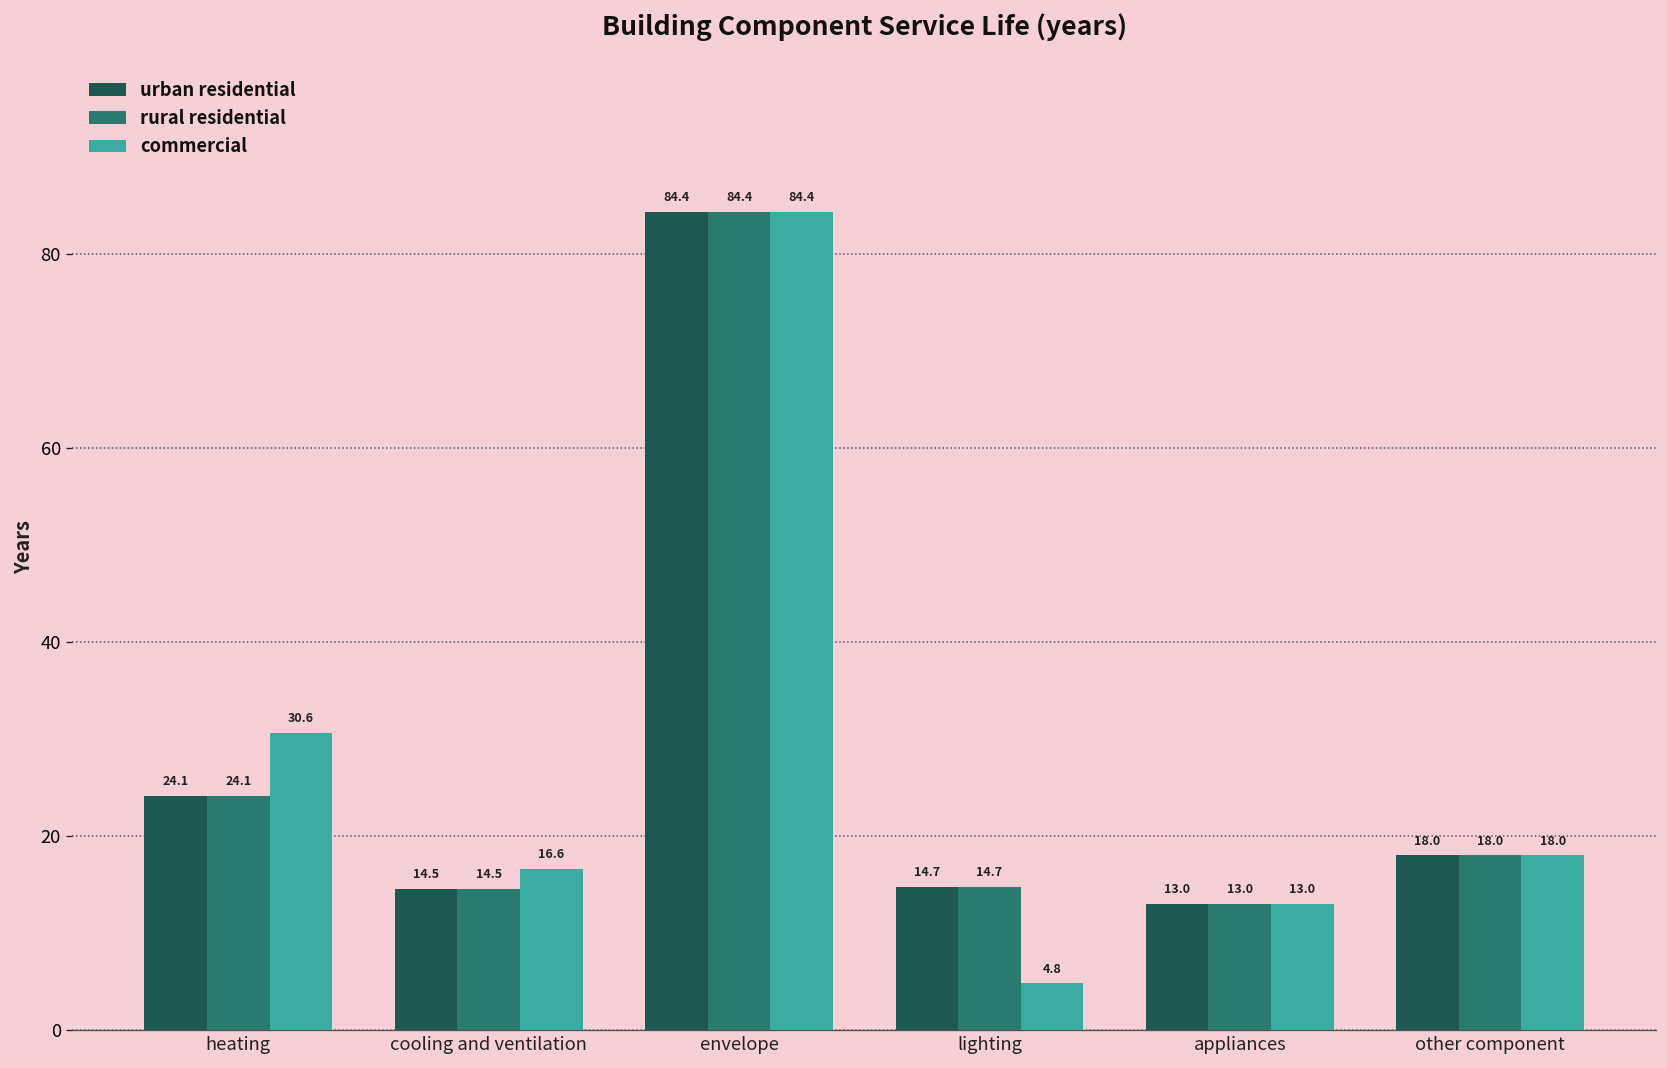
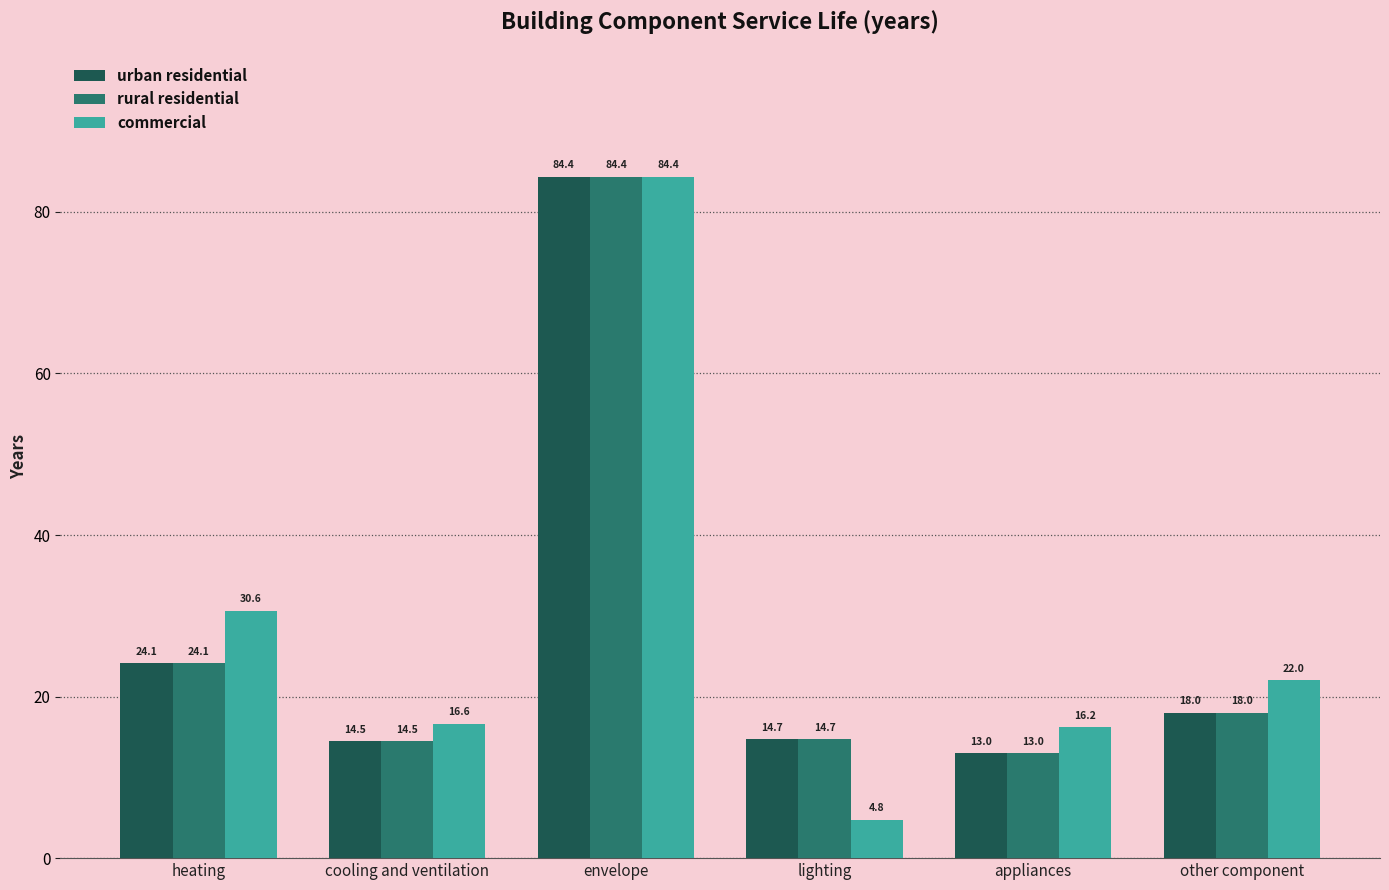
  {
    "commercial": {
      "heating": 30.6,
      "cooling and ventilation": 16.6,
      "envelope": 84.4,
      "lighting": 4.8,
-     "appliances": 13.0,
-     "other component": 18.0
+     "appliances": 16.2,
+     "other component": 22.0
    }
  }
